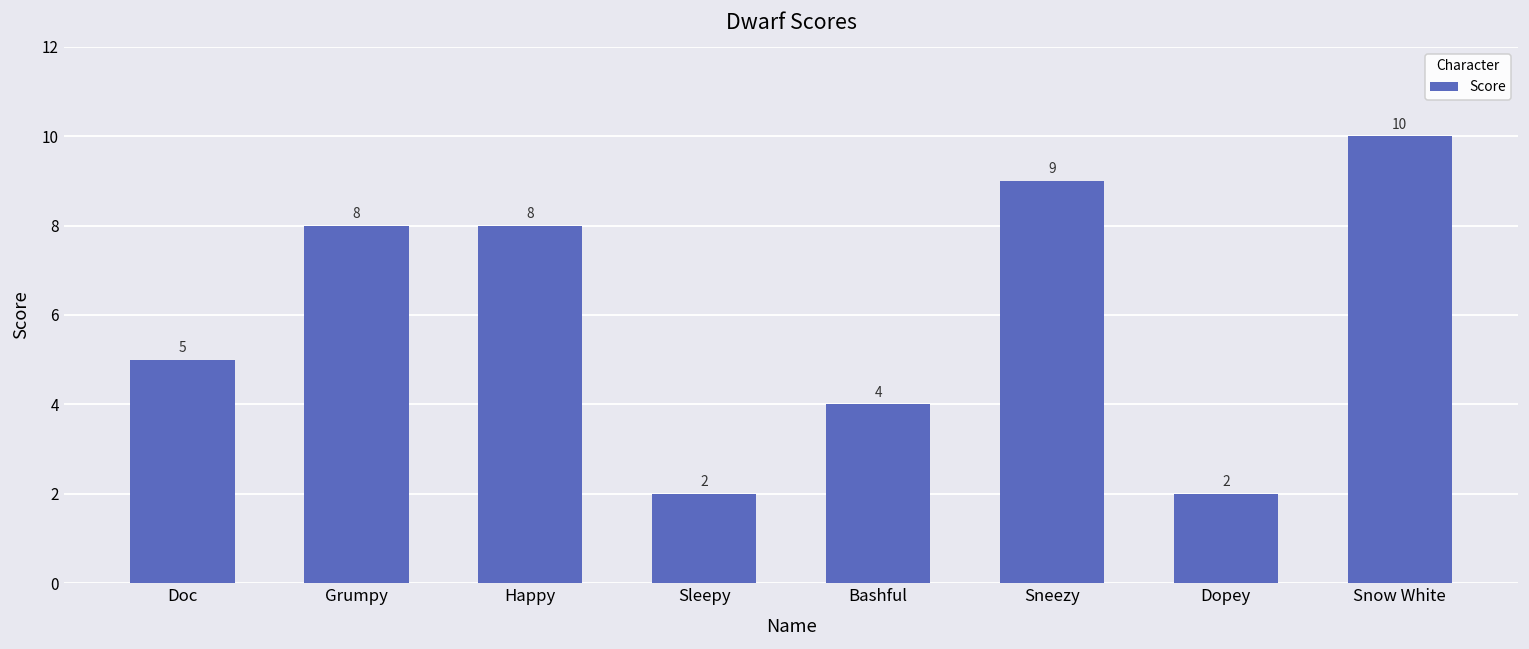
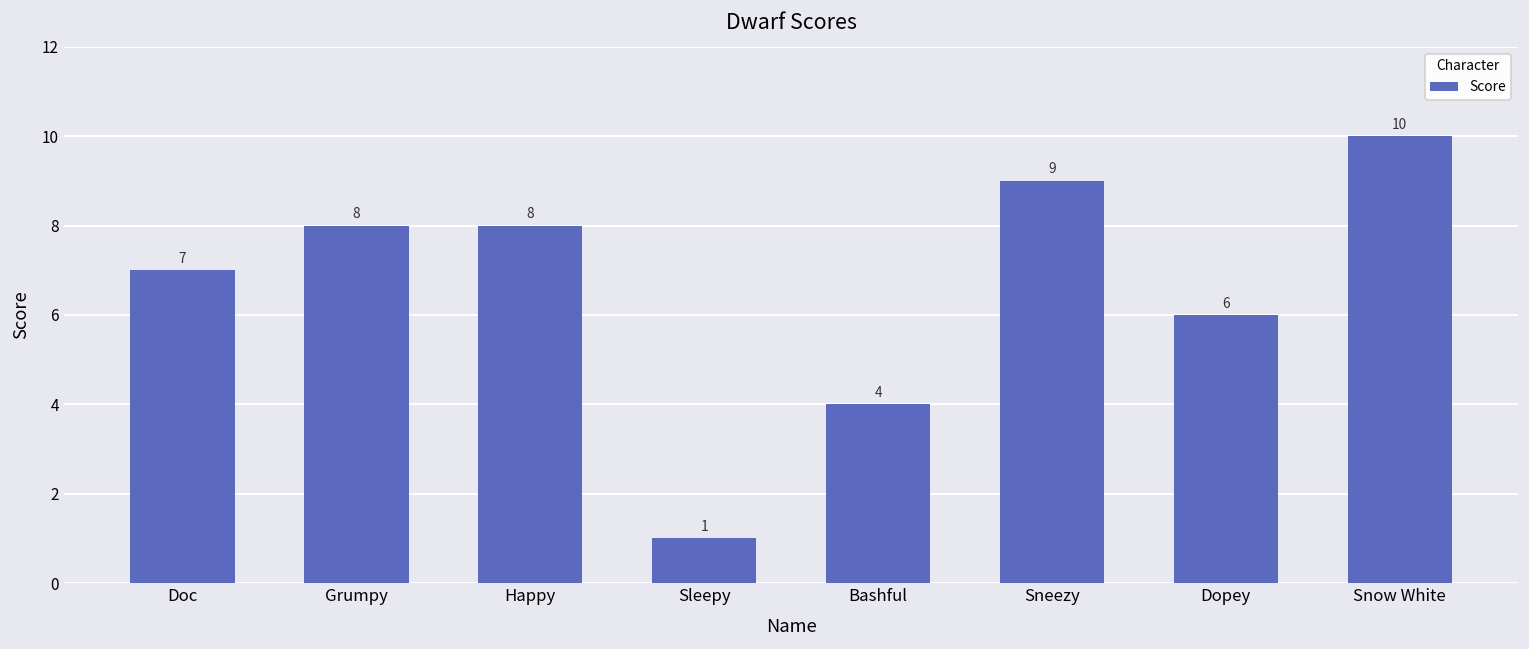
  {
-   "Doc": 5,
+   "Doc": 7,
    "Grumpy": 8,
    "Happy": 8,
-   "Sleepy": 2,
+   "Sleepy": 1,
    "Bashful": 4,
    "Sneezy": 9,
-   "Dopey": 2,
+   "Dopey": 6,
    "Snow White": 10
  }
